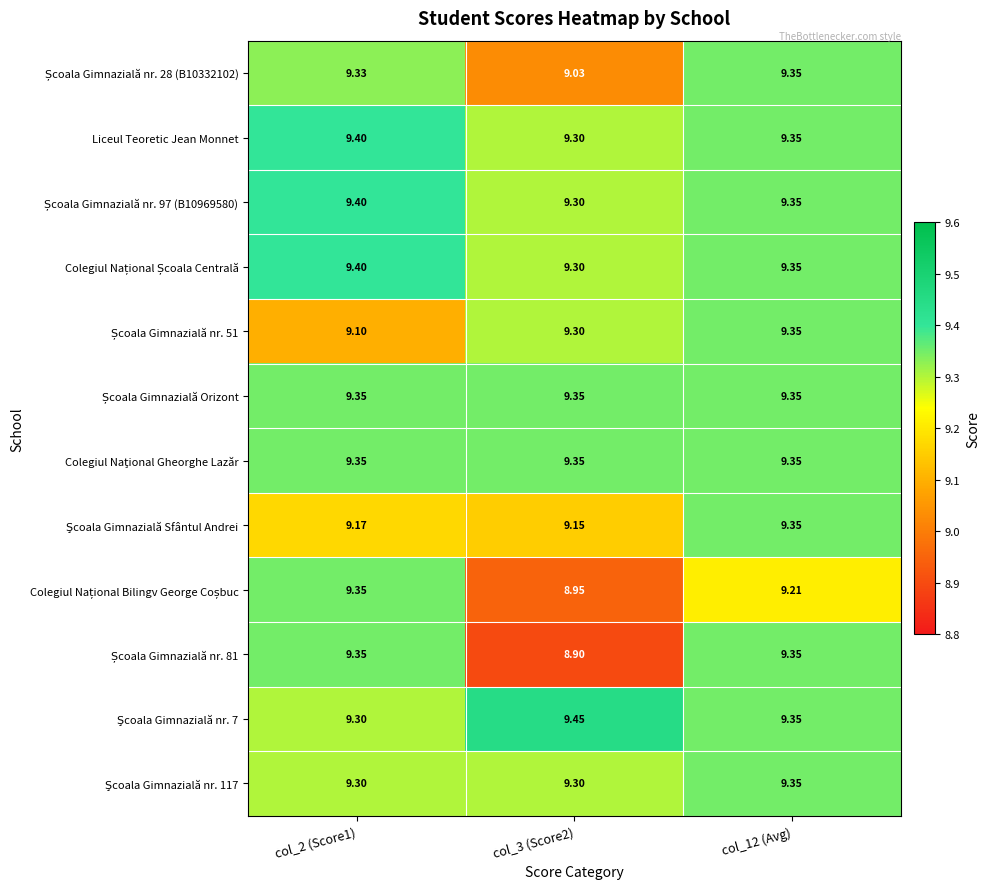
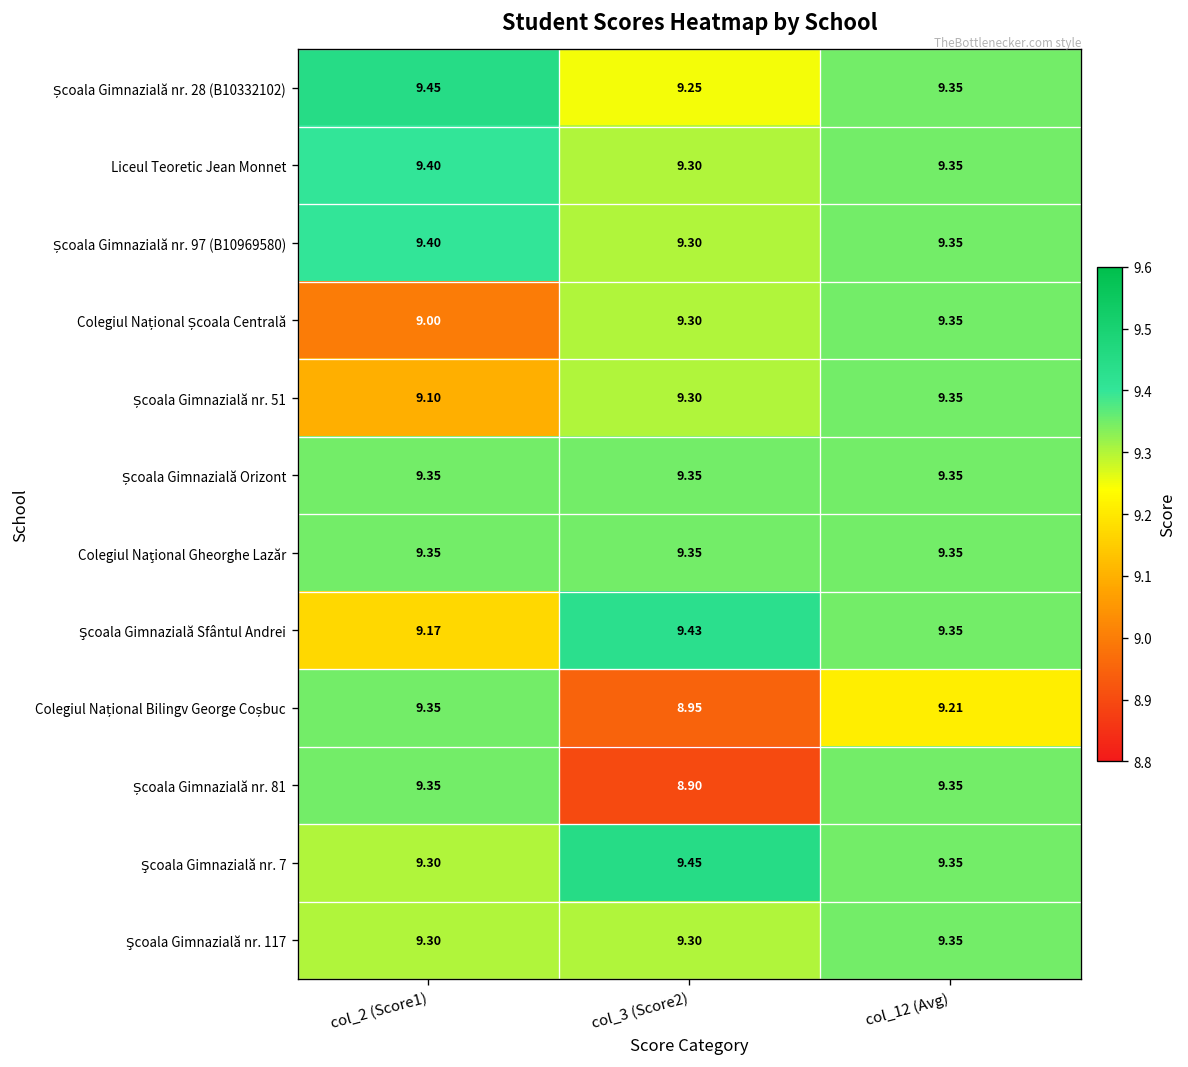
  {
    "Școala Gimnazială nr. 28 (B10332102)": {
-     "col_2 (Score1)": 9.33,
-     "col_3 (Score2)": 9.03,
+     "col_2 (Score1)": 9.45,
+     "col_3 (Score2)": 9.25,
      "col_12 (Avg)": 9.35
    },
    "Liceul Teoretic Jean Monnet": {
      "col_2 (Score1)": 9.40,
      "col_3 (Score2)": 9.30,
      "col_12 (Avg)": 9.35
    },
    "Școala Gimnazială nr. 97 (B10969580)": {
      "col_2 (Score1)": 9.40,
      "col_3 (Score2)": 9.30,
      "col_12 (Avg)": 9.35
    },
    "Colegiul Național Școala Centrală": {
-     "col_2 (Score1)": 9.40,
+     "col_2 (Score1)": 9.00,
      "col_3 (Score2)": 9.30,
      "col_12 (Avg)": 9.35
    },
    "Școala Gimnazială nr. 51": {
      "col_2 (Score1)": 9.10,
      "col_3 (Score2)": 9.30,
      "col_12 (Avg)": 9.35
    },
    "Școala Gimnazială Orizont": {
      "col_2 (Score1)": 9.35,
      "col_3 (Score2)": 9.35,
      "col_12 (Avg)": 9.35
    },
    "Colegiul Naţional Gheorghe Lazăr": {
      "col_2 (Score1)": 9.35,
      "col_3 (Score2)": 9.35,
      "col_12 (Avg)": 9.35
    },
    "Şcoala Gimnazială Sfântul Andrei": {
      "col_2 (Score1)": 9.17,
-     "col_3 (Score2)": 9.15,
+     "col_3 (Score2)": 9.43,
      "col_12 (Avg)": 9.35
    },
    "Colegiul Național Bilingv George Coșbuc": {
      "col_2 (Score1)": 9.35,
      "col_3 (Score2)": 8.95,
      "col_12 (Avg)": 9.21
    },
    "Școala Gimnazială nr. 81": {
      "col_2 (Score1)": 9.35,
      "col_3 (Score2)": 8.90,
      "col_12 (Avg)": 9.35
    },
    "Şcoala Gimnazială nr. 7": {
      "col_2 (Score1)": 9.30,
      "col_3 (Score2)": 9.45,
      "col_12 (Avg)": 9.35
    },
    "Şcoala Gimnazială nr. 117": {
      "col_2 (Score1)": 9.30,
      "col_3 (Score2)": 9.30,
      "col_12 (Avg)": 9.35
    }
  }
